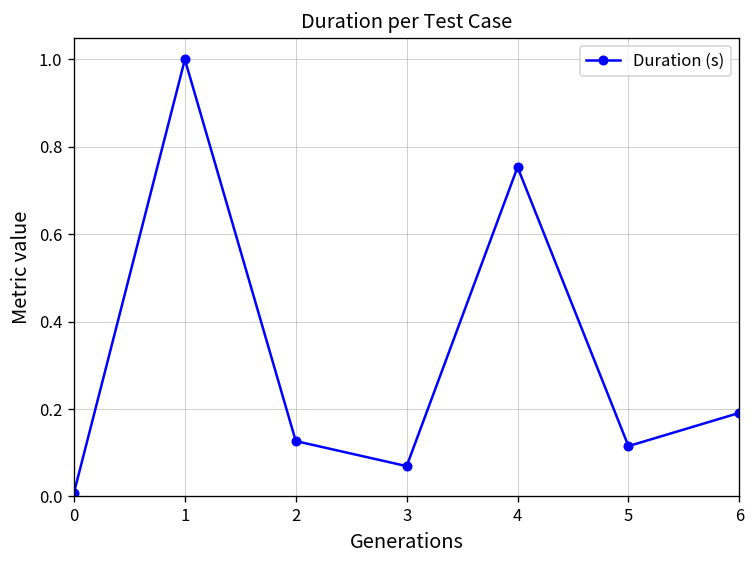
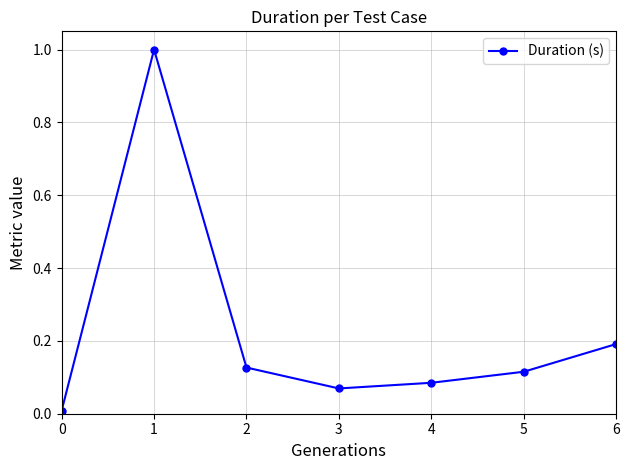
  {
    "0": 0.01,
    "1": 1.00,
    "2": 0.13,
    "3": 0.07,
-   "4": 0.75,
+   "4": 0.08,
    "5": 0.12,
    "6": 0.19
  }
